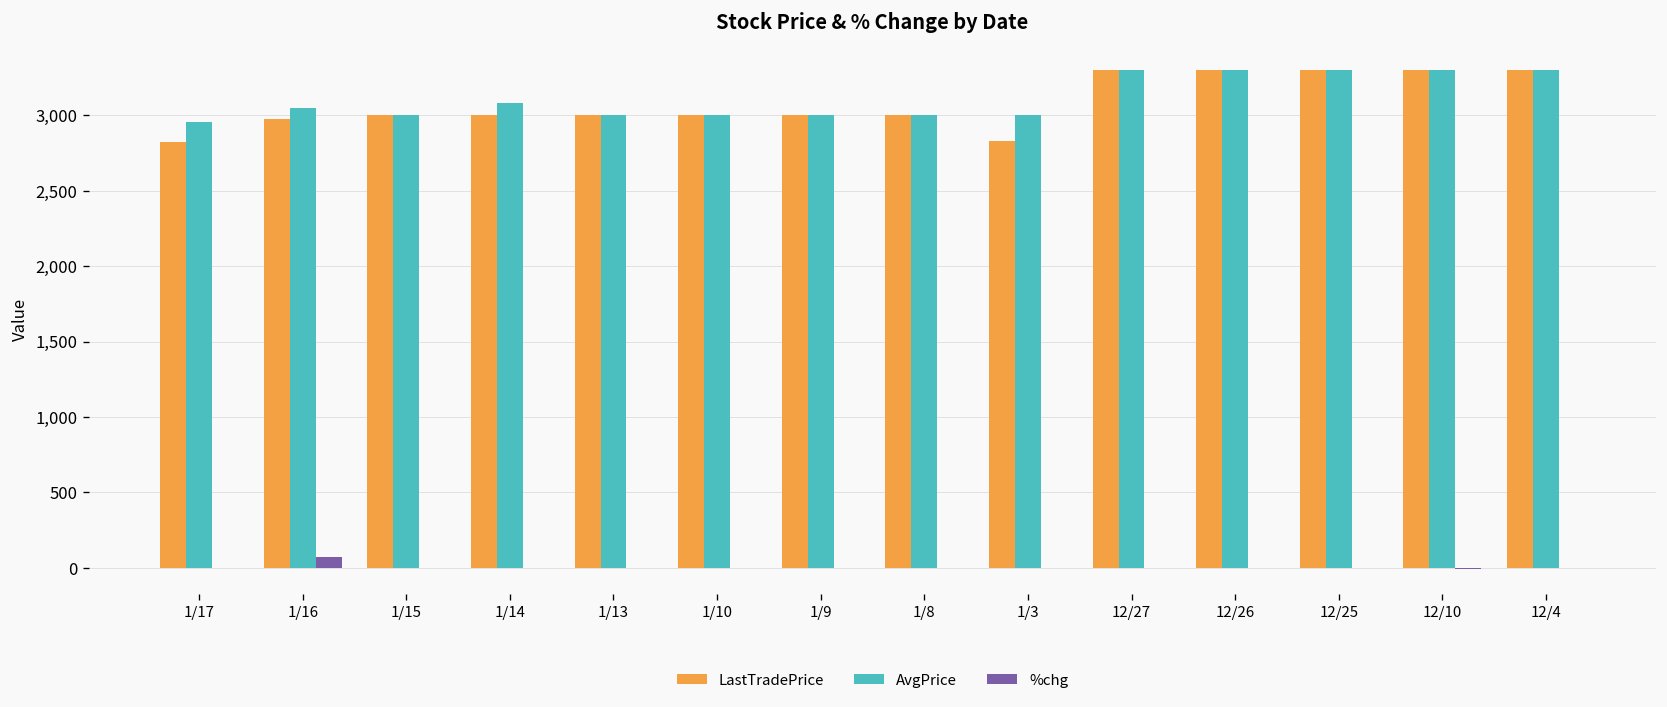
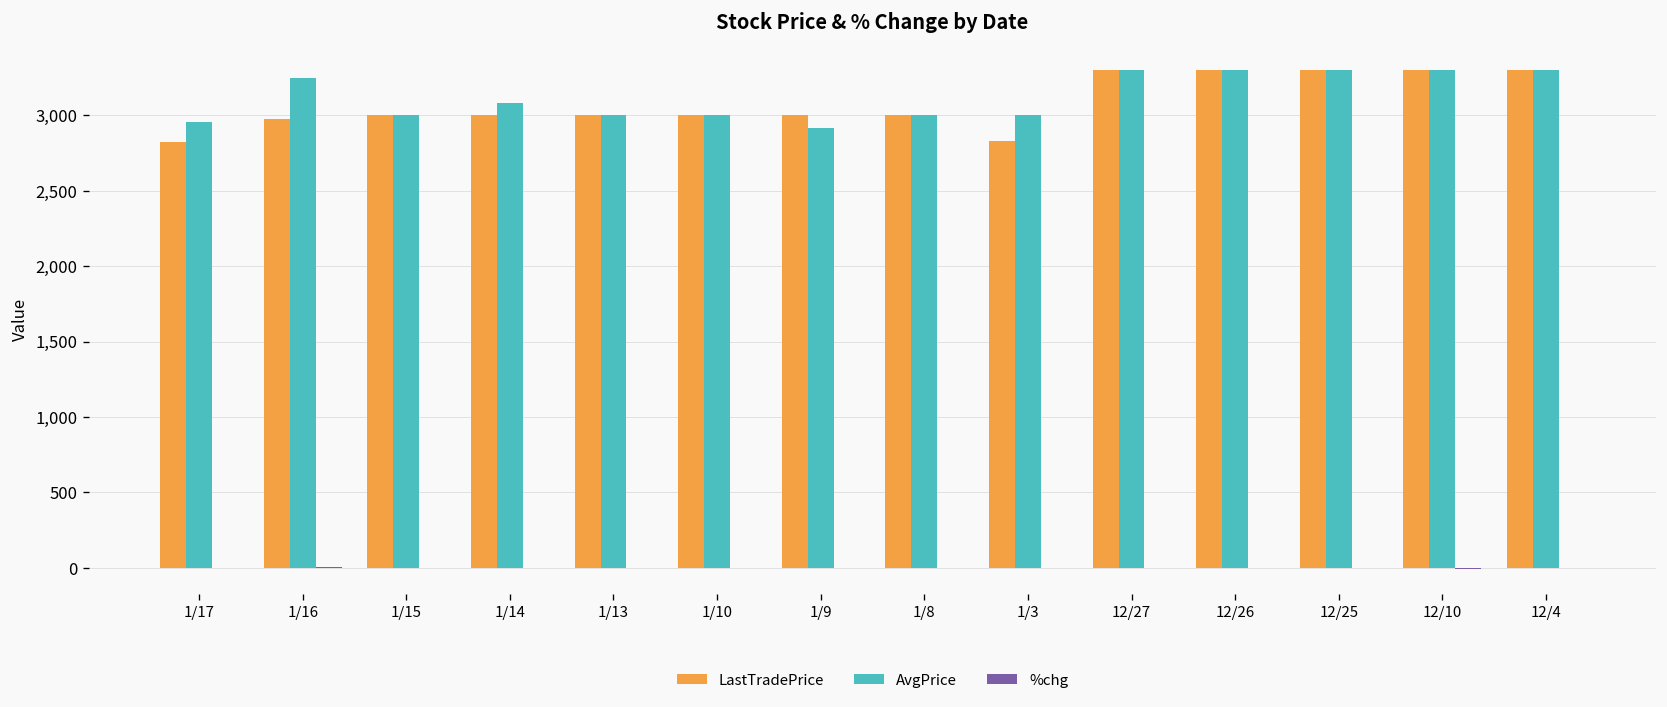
  {
    "LastTradePrice": {
      "1/17": "2,820",
      "1/16": "2,970",
      "1/15": "3,000",
      "1/14": "3,000",
      "1/13": "3,000",
      "1/10": "3,000",
      "1/9": "3,000",
      "1/8": "3,000",
      "1/3": "2,830",
      "12/27": "3,300",
      "12/26": "3,300",
      "12/25": "3,300",
      "12/10": "3,300",
      "12/4": "3,300"
    },
    "AvgPrice": {
      "1/17": "2,950",
-     "1/16": "3,050",
+     "1/16": "3,250",
      "1/15": "3,000",
      "1/14": "3,080",
      "1/13": "3,000",
      "1/10": "3,000",
-     "1/9": "3,000",
+     "1/9": "2,920",
      "1/8": "3,000",
      "1/3": "3,000",
      "12/27": "3,300",
      "12/26": "3,300",
      "12/25": "3,300",
      "12/10": "3,300",
      "12/4": "3,300"
    },
    "%chg": {
-     "1/16": "70",
+     "1/16": "0",
      "1/15": "0",
      "1/14": "0",
      "1/13": "0",
      "1/10": "0",
      "1/9": "0",
      "1/8": "0",
      "1/3": "0",
      "12/27": "0",
      "12/26": "0",
      "12/25": "0",
      "12/4": "0"
    }
  }
